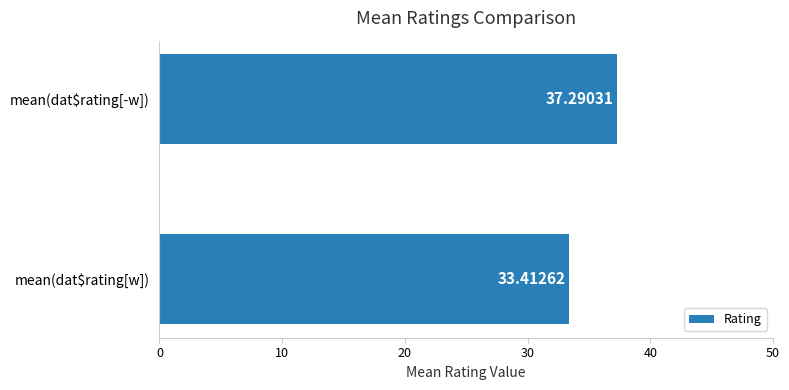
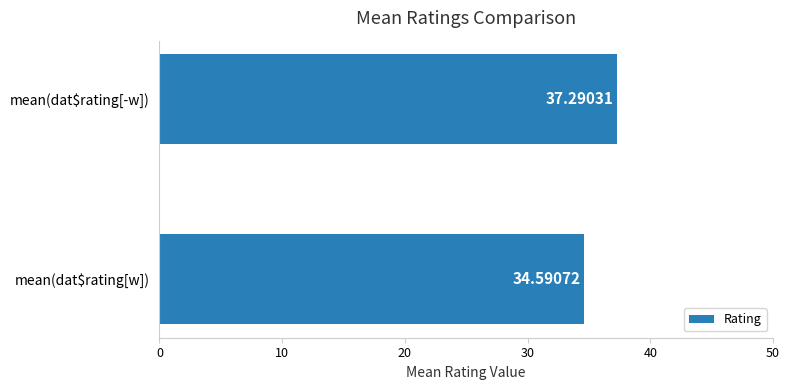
  {
    "mean(dat$rating[-w])": 37.29031,
-   "mean(dat$rating[w])": 33.41262
+   "mean(dat$rating[w])": 34.59072
  }
